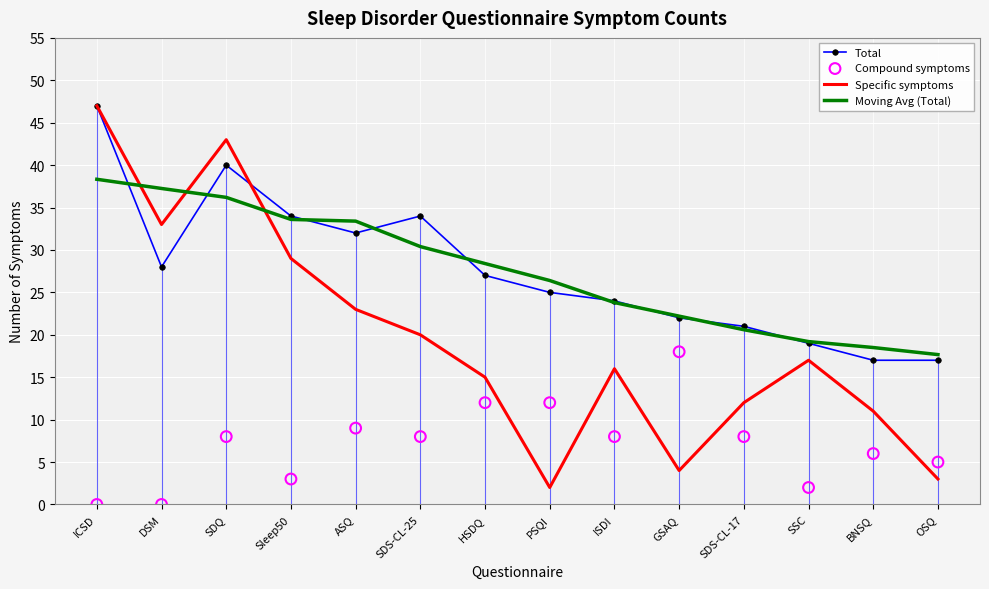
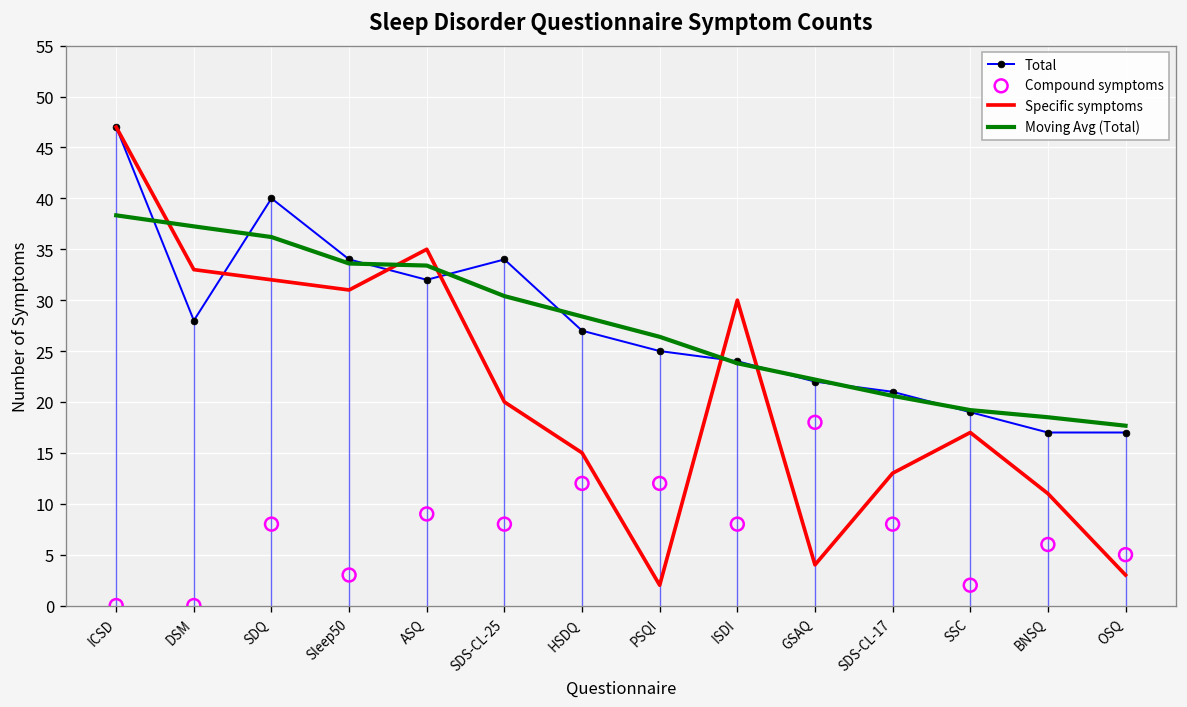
  {
    "Total": {
      "DSM": 28,
      "SDQ": 40,
      "Sleep50": 34,
      "ASQ": 32,
      "SDS-CL-25": 34,
      "HSDQ": 27,
      "PSQI": 25,
      "SDS-CL-17": 21,
      "BNSQ": 17,
      "OSQ": 17
    },
    "Specific symptoms": {
      "DSM": 33,
-     "SDQ": 43,
-     "Sleep50": 29,
-     "ASQ": 23,
+     "SDQ": 32,
+     "Sleep50": 31,
+     "ASQ": 35,
      "SDS-CL-25": 20,
      "HSDQ": 15,
      "PSQI": 2,
-     "ISDI": 16,
+     "ISDI": 30,
      "GSAQ": 4,
-     "SDS-CL-17": 12,
+     "SDS-CL-17": 13,
      "SSC": 17,
      "BNSQ": 11,
      "OSQ": 3
    },
    "Moving Avg (Total)": {
      "ICSD": 38,
      "DSM": 37,
      "SDQ": 36,
      "Sleep50": 34,
      "ASQ": 33,
      "SDS-CL-25": 30,
      "HSDQ": 28,
      "PSQI": 26,
      "SDS-CL-17": 21,
      "BNSQ": 19,
      "OSQ": 18
    }
  }
